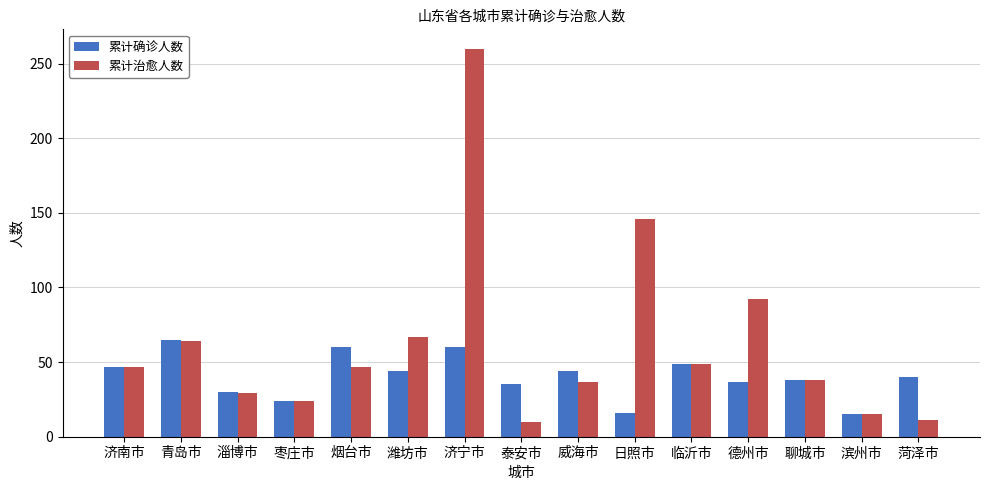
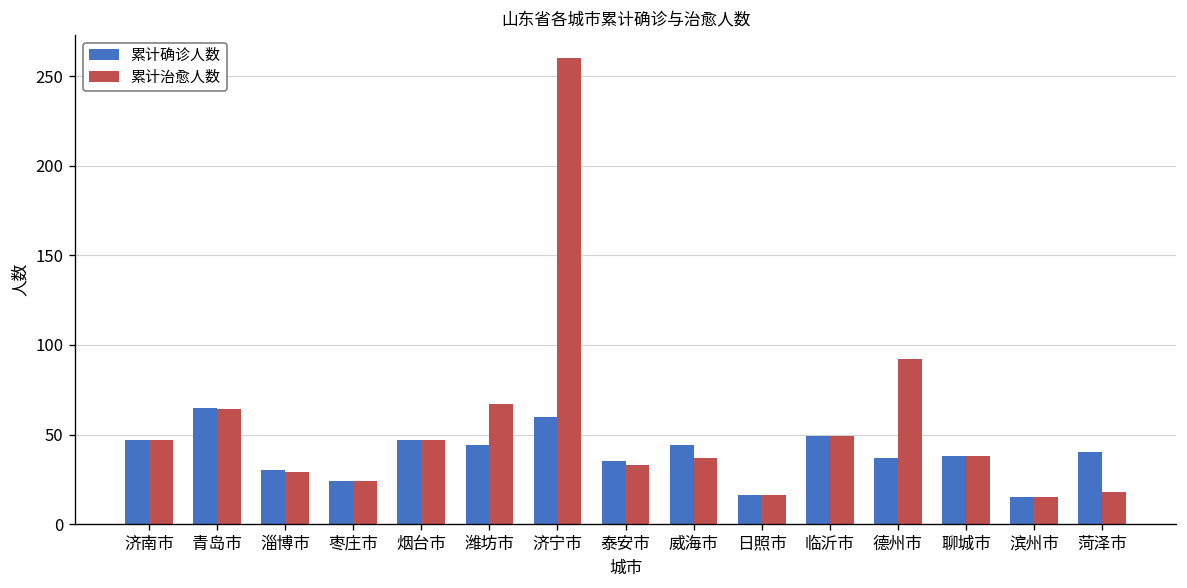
  {
    "累计确诊人数": {
      "济南市": 47,
      "青岛市": 65,
      "淄博市": 30,
      "枣庄市": 24,
-     "烟台市": 60,
+     "烟台市": 47,
      "潍坊市": 44,
      "济宁市": 60,
      "泰安市": 35,
      "威海市": 44,
      "日照市": 16,
      "临沂市": 49,
      "德州市": 37,
      "聊城市": 38,
      "滨州市": 15,
      "菏泽市": 40
    },
    "累计治愈人数": {
      "济南市": 47,
      "青岛市": 64,
      "淄博市": 29,
      "枣庄市": 24,
      "烟台市": 47,
      "潍坊市": 67,
      "济宁市": 260,
-     "泰安市": 10,
+     "泰安市": 33,
      "威海市": 37,
-     "日照市": 146,
+     "日照市": 16,
      "临沂市": 49,
      "德州市": 92,
      "聊城市": 38,
      "滨州市": 15,
-     "菏泽市": 11
+     "菏泽市": 18
    }
  }
